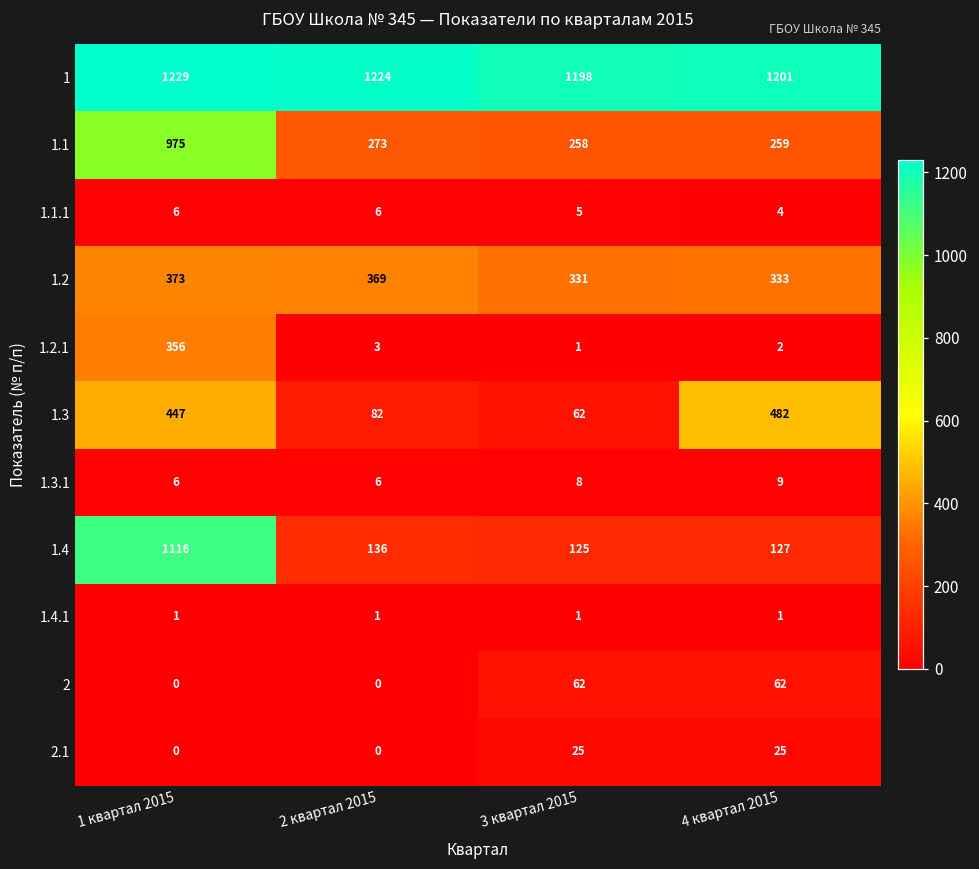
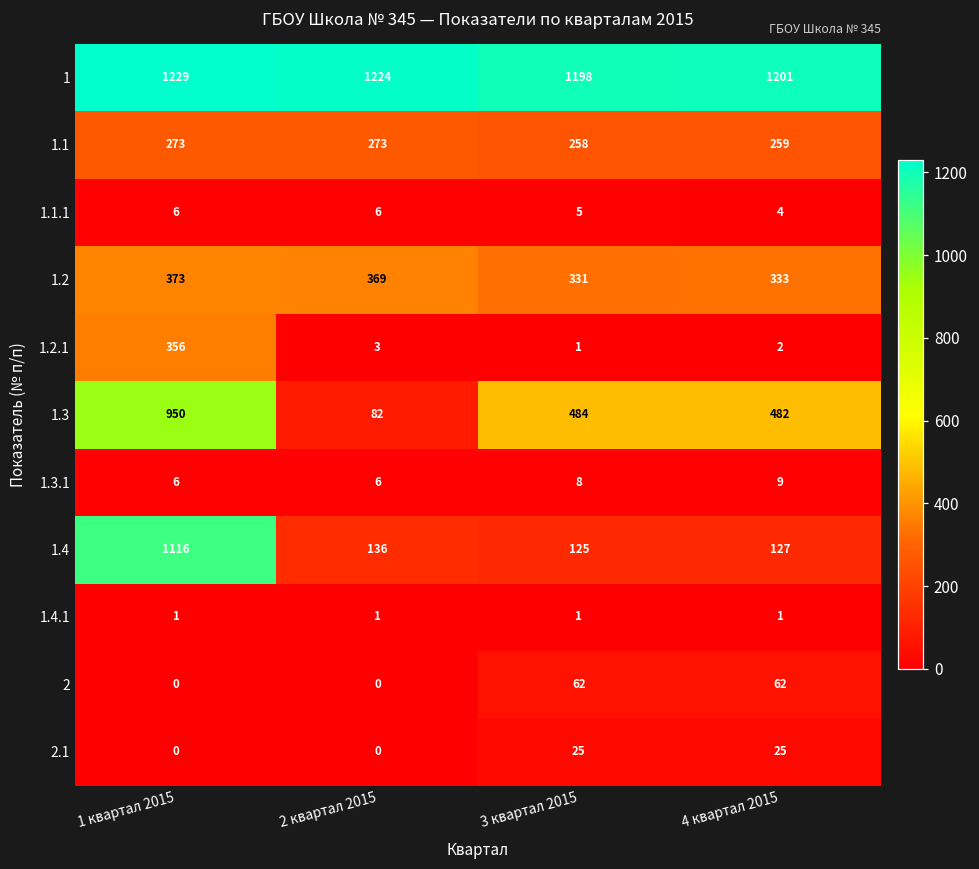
  {
    "1": {
      "1 квартал 2015": 1229,
      "2 квартал 2015": 1224,
      "3 квартал 2015": 1198,
      "4 квартал 2015": 1201
    },
    "1.1": {
-     "1 квартал 2015": 975,
+     "1 квартал 2015": 273,
      "2 квартал 2015": 273,
      "3 квартал 2015": 258,
      "4 квартал 2015": 259
    },
    "1.1.1": {
      "1 квартал 2015": 6,
      "2 квартал 2015": 6,
      "3 квартал 2015": 5,
      "4 квартал 2015": 4
    },
    "1.2": {
      "1 квартал 2015": 373,
      "2 квартал 2015": 369,
      "3 квартал 2015": 331,
      "4 квартал 2015": 333
    },
    "1.2.1": {
      "1 квартал 2015": 356,
      "2 квартал 2015": 3,
      "3 квартал 2015": 1,
      "4 квартал 2015": 2
    },
    "1.3": {
-     "1 квартал 2015": 447,
+     "1 квартал 2015": 950,
      "2 квартал 2015": 82,
-     "3 квартал 2015": 62,
+     "3 квартал 2015": 484,
      "4 квартал 2015": 482
    },
    "1.3.1": {
      "1 квартал 2015": 6,
      "2 квартал 2015": 6,
      "3 квартал 2015": 8,
      "4 квартал 2015": 9
    },
    "1.4": {
      "1 квартал 2015": 1116,
      "2 квартал 2015": 136,
      "3 квартал 2015": 125,
      "4 квартал 2015": 127
    },
    "1.4.1": {
      "1 квартал 2015": 1,
      "2 квартал 2015": 1,
      "3 квартал 2015": 1,
      "4 квартал 2015": 1
    },
    "2": {
      "1 квартал 2015": 0,
      "2 квартал 2015": 0,
      "3 квартал 2015": 62,
      "4 квартал 2015": 62
    },
    "2.1": {
      "1 квартал 2015": 0,
      "2 квартал 2015": 0,
      "3 квартал 2015": 25,
      "4 квартал 2015": 25
    }
  }
